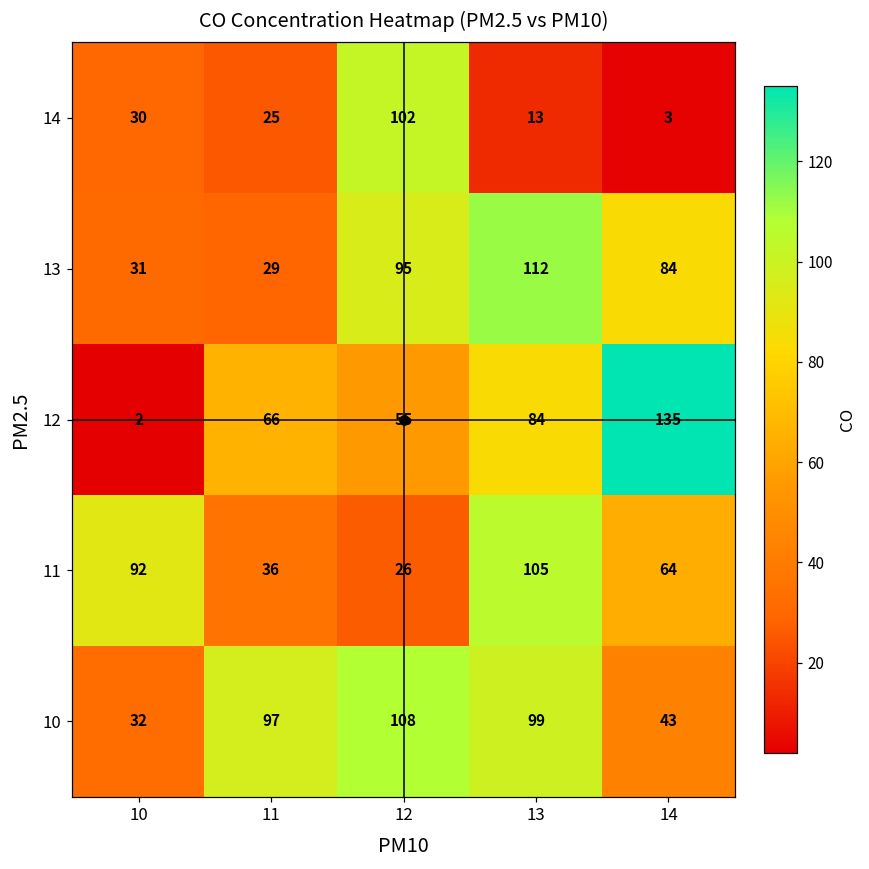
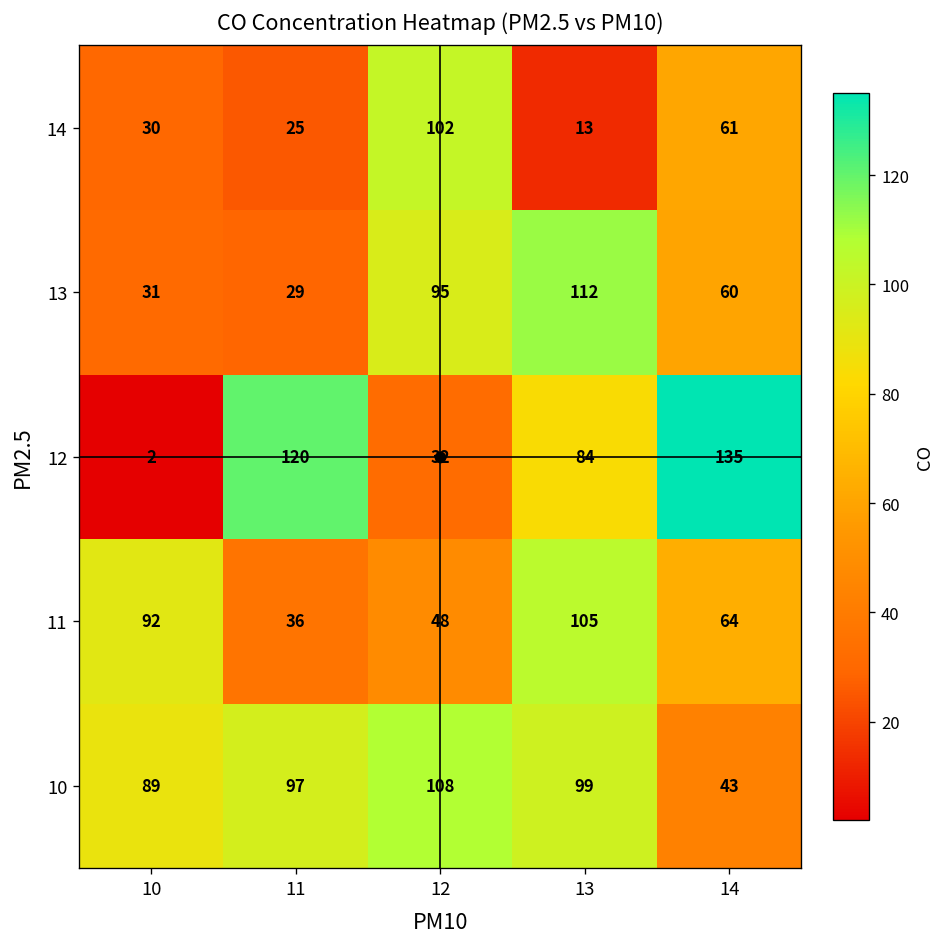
  {
    "14": {
      "10": 30,
      "11": 25,
      "12": 102,
      "13": 13,
-     "14": 3
+     "14": 61
    },
    "13": {
      "10": 31,
      "11": 29,
      "12": 95,
      "13": 112,
-     "14": 84
+     "14": 60
    },
    "12": {
      "10": 2,
-     "11": 66,
-     "12": 55,
+     "11": 120,
+     "12": 32,
      "13": 84,
      "14": 135
    },
    "11": {
      "10": 92,
      "11": 36,
-     "12": 26,
+     "12": 48,
      "13": 105,
      "14": 64
    },
    "10": {
-     "10": 32,
+     "10": 89,
      "11": 97,
      "12": 108,
      "13": 99,
      "14": 43
    }
  }
